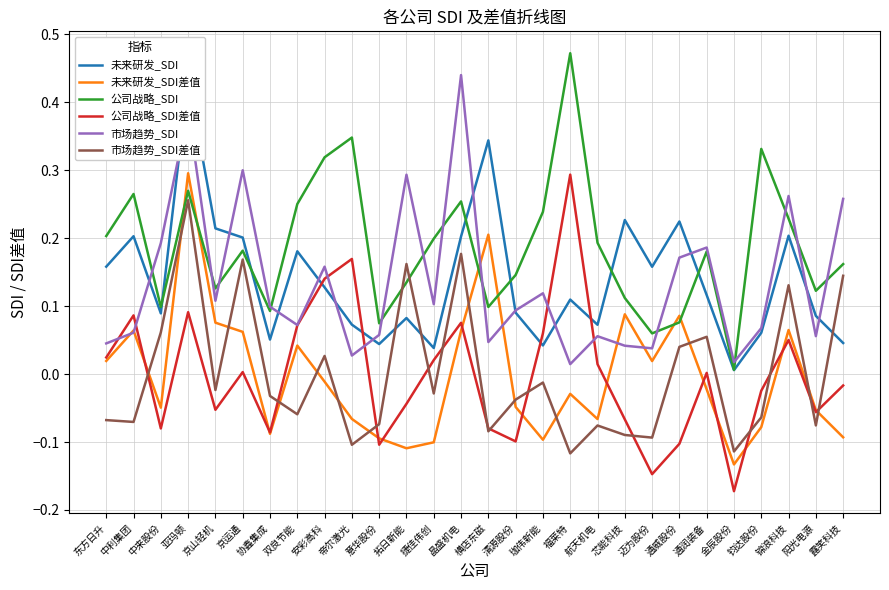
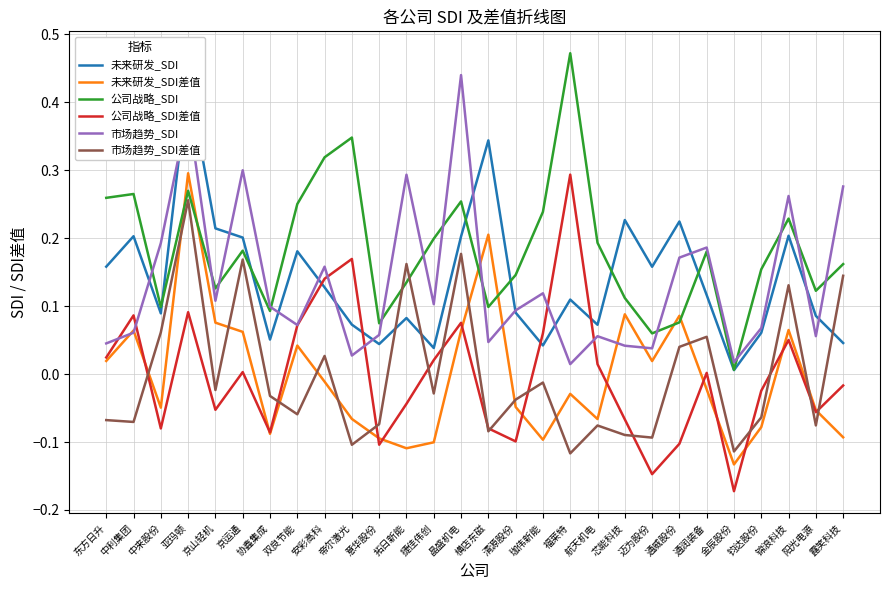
  {
    "未来研发_SDI": {
      "东方日升": 0.16,
      "中利集团": 0.20,
      "中来股份": 0.09,
      "京山轻机": 0.21,
      "京运通": 0.20,
      "协鑫集成": 0.05,
      "双良节能": 0.18,
      "安彩高科": 0.13,
      "帝尔激光": 0.07,
      "意华股份": 0.04,
      "拓日新能": 0.08,
      "捷佳伟创": 0.04,
      "晶盛机电": 0.20,
      "横店东磁": 0.34,
      "珈伟新能": 0.04,
      "福莱特": 0.11,
      "航天机电": 0.07,
      "芯能科技": 0.23,
      "迈为股份": 0.16,
      "通威股份": 0.22,
      "通润装备": 0.12,
      "钧达股份": 0.06,
      "锦浪科技": 0.20,
      "阳光电源": 0.09,
      "露笑科技": 0.05
    },
    "未来研发_SDI差值": {
      "东方日升": 0.02,
      "中来股份": -0.05,
      "亚玛顿": 0.30,
      "京山轻机": 0.08,
      "京运通": 0.06,
      "双良节能": 0.04,
      "安彩高科": -0.01,
      "帝尔激光": -0.07,
      "意华股份": -0.09,
      "拓日新能": -0.11,
      "捷佳伟创": -0.10,
      "晶盛机电": 0.06,
      "横店东磁": 0.21,
      "清源股份": -0.05,
      "珈伟新能": -0.10,
      "福莱特": -0.03,
      "航天机电": -0.07,
      "芯能科技": 0.09,
      "迈为股份": 0.02,
      "通威股份": 0.09,
      "通润装备": -0.02,
      "金辰股份": -0.13,
      "钧达股份": -0.08,
      "锦浪科技": 0.06,
      "露笑科技": -0.09
    },
    "公司战略_SDI": {
-     "东方日升": 0.20,
+     "东方日升": 0.26,
      "中利集团": 0.27,
      "中来股份": 0.10,
      "亚玛顿": 0.27,
      "京山轻机": 0.13,
      "京运通": 0.18,
      "协鑫集成": 0.09,
      "双良节能": 0.25,
      "安彩高科": 0.32,
      "帝尔激光": 0.35,
      "意华股份": 0.07,
      "拓日新能": 0.13,
      "捷佳伟创": 0.20,
      "晶盛机电": 0.25,
      "横店东磁": 0.10,
      "清源股份": 0.15,
      "珈伟新能": 0.24,
      "福莱特": 0.47,
      "航天机电": 0.19,
      "芯能科技": 0.11,
      "迈为股份": 0.06,
      "通威股份": 0.08,
      "通润装备": 0.18,
-     "钧达股份": 0.33,
+     "钧达股份": 0.15,
      "锦浪科技": 0.23,
      "阳光电源": 0.12,
      "露笑科技": 0.16
    },
    "公司战略_SDI差值": {
      "东方日升": 0.02,
      "中利集团": 0.09,
      "中来股份": -0.08,
      "亚玛顿": 0.09,
      "京山轻机": -0.05,
      "京运通": 0.00,
      "安彩高科": 0.14,
      "帝尔激光": 0.17,
      "意华股份": -0.10,
      "拓日新能": -0.04,
      "捷佳伟创": 0.02,
      "晶盛机电": 0.08,
      "横店东磁": -0.08,
      "清源股份": -0.10,
      "珈伟新能": 0.06,
      "福莱特": 0.29,
      "航天机电": 0.01,
      "芯能科技": -0.07,
      "迈为股份": -0.15,
      "通威股份": -0.10,
      "通润装备": 0.00,
      "金辰股份": -0.17,
      "钧达股份": -0.02,
      "锦浪科技": 0.05,
      "露笑科技": -0.02
    },
    "市场趋势_SDI": {
      "东方日升": 0.05,
      "中来股份": 0.19,
      "京山轻机": 0.11,
      "京运通": 0.30,
      "协鑫集成": 0.10,
      "安彩高科": 0.16,
      "帝尔激光": 0.03,
      "意华股份": 0.06,
      "拓日新能": 0.29,
      "捷佳伟创": 0.10,
      "晶盛机电": 0.44,
      "横店东磁": 0.05,
      "珈伟新能": 0.12,
      "福莱特": 0.01,
      "航天机电": 0.06,
      "芯能科技": 0.04,
      "迈为股份": 0.04,
      "通威股份": 0.17,
      "通润装备": 0.19,
      "金辰股份": 0.02,
      "钧达股份": 0.07,
      "锦浪科技": 0.26,
      "阳光电源": 0.06,
-     "露笑科技": 0.26
+     "露笑科技": 0.28
    },
    "市场趋势_SDI差值": {
      "东方日升": -0.07,
      "中利集团": -0.07,
      "中来股份": 0.06,
      "亚玛顿": 0.26,
      "京山轻机": -0.02,
      "京运通": 0.17,
      "协鑫集成": -0.03,
      "双良节能": -0.06,
      "安彩高科": 0.03,
      "帝尔激光": -0.10,
      "意华股份": -0.07,
      "拓日新能": 0.16,
      "捷佳伟创": -0.03,
      "晶盛机电": 0.18,
      "横店东磁": -0.08,
      "清源股份": -0.04,
      "珈伟新能": -0.01,
      "福莱特": -0.12,
      "航天机电": -0.08,
      "芯能科技": -0.09,
      "迈为股份": -0.09,
      "通威股份": 0.04,
      "通润装备": 0.05,
      "金辰股份": -0.11,
      "钧达股份": -0.06,
      "锦浪科技": 0.13,
      "阳光电源": -0.08,
      "露笑科技": 0.14
    }
  }
